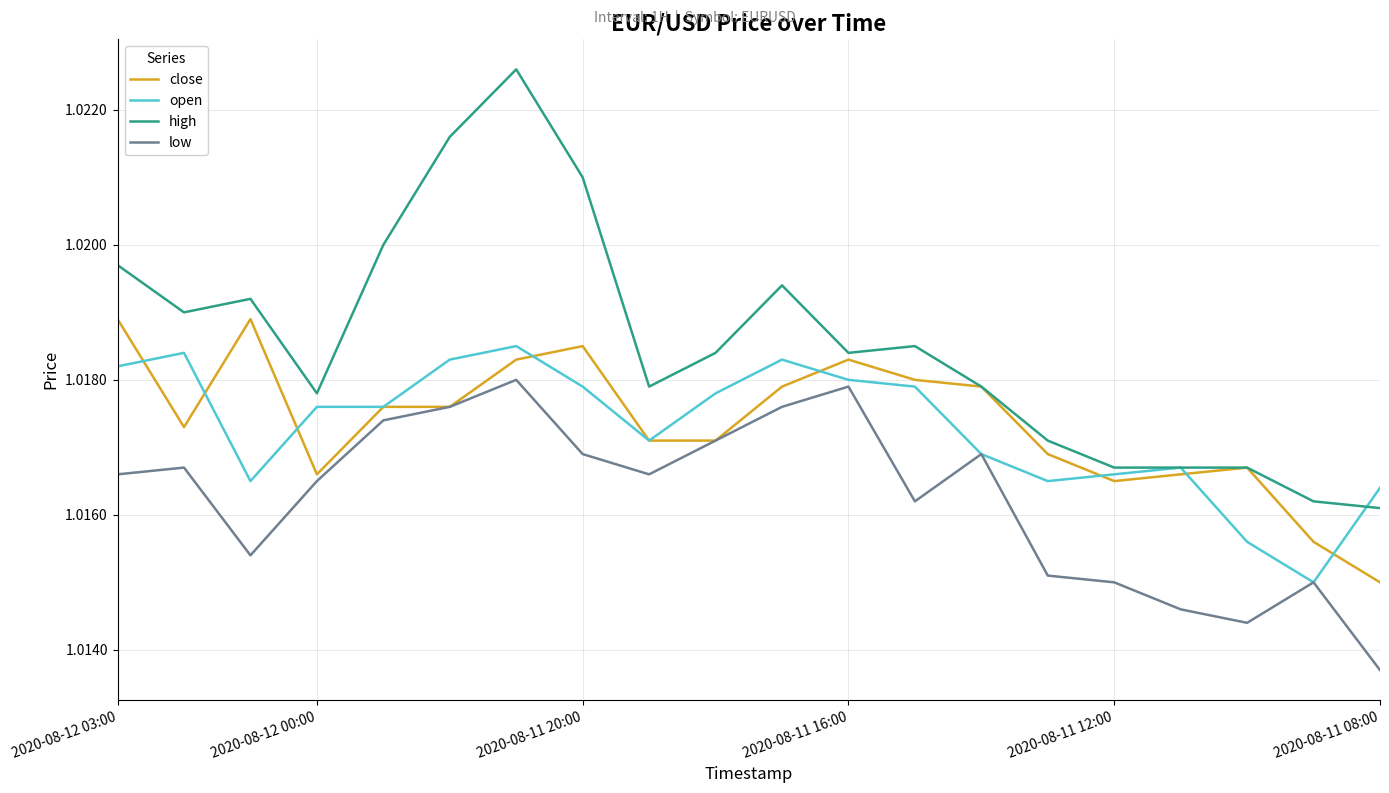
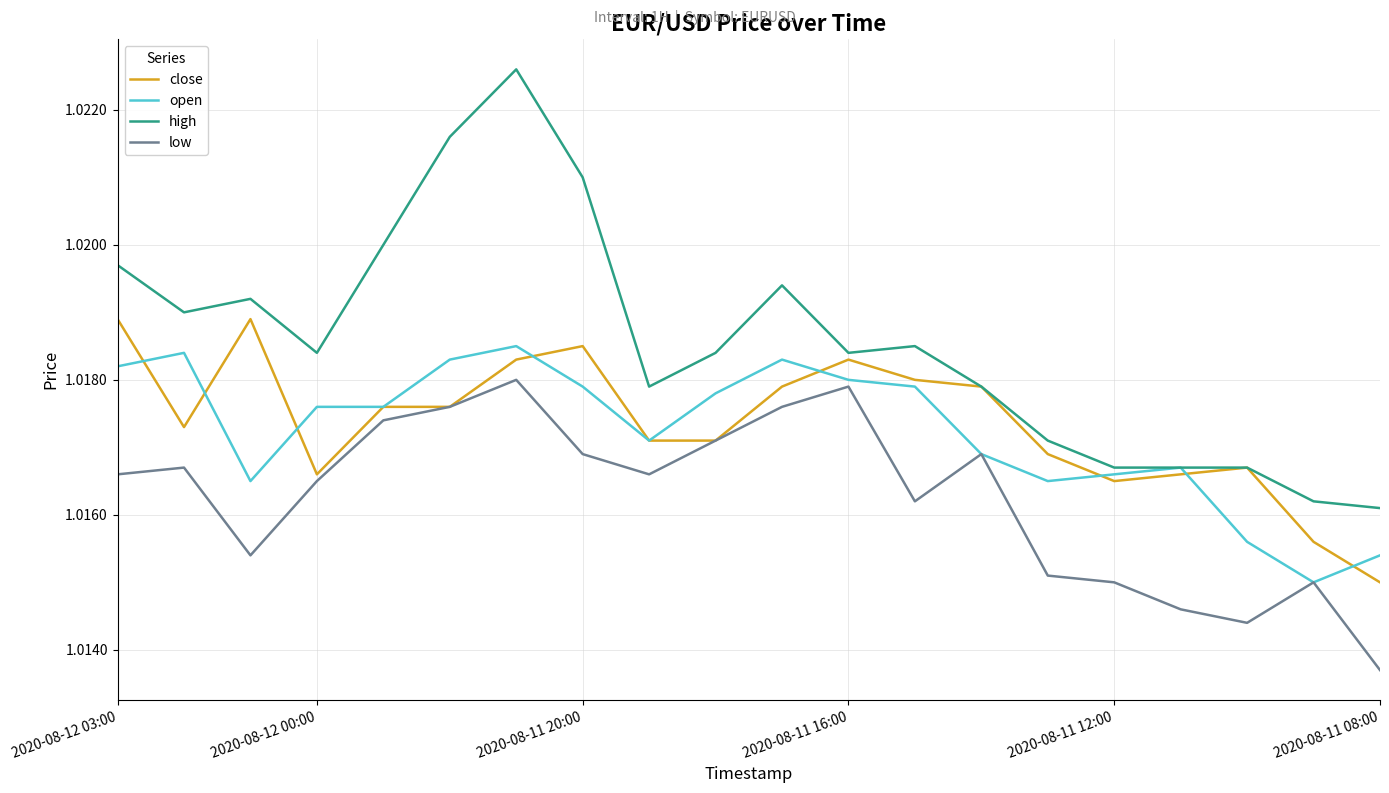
  {
    "close": {
      "2020-08-12 03:00": 1.0189,
      "2020-08-12 00:00": 1.0166,
      "2020-08-11 20:00": 1.0185,
      "2020-08-11 16:00": 1.0183,
      "2020-08-11 12:00": 1.0165,
      "2020-08-11 08:00": 1.0150
    },
    "open": {
      "2020-08-12 03:00": 1.0182,
      "2020-08-12 00:00": 1.0176,
      "2020-08-11 20:00": 1.0179,
      "2020-08-11 16:00": 1.0180,
      "2020-08-11 12:00": 1.0166,
-     "2020-08-11 08:00": 1.0164
+     "2020-08-11 08:00": 1.0154
    },
    "high": {
      "2020-08-12 03:00": 1.0197,
-     "2020-08-12 00:00": 1.0178,
+     "2020-08-12 00:00": 1.0184,
      "2020-08-11 20:00": 1.0210,
      "2020-08-11 16:00": 1.0184,
      "2020-08-11 12:00": 1.0167,
      "2020-08-11 08:00": 1.0161
    },
    "low": {
      "2020-08-12 03:00": 1.0166,
      "2020-08-12 00:00": 1.0165,
      "2020-08-11 20:00": 1.0169,
      "2020-08-11 16:00": 1.0179,
      "2020-08-11 12:00": 1.0150,
      "2020-08-11 08:00": 1.0137
    }
  }
